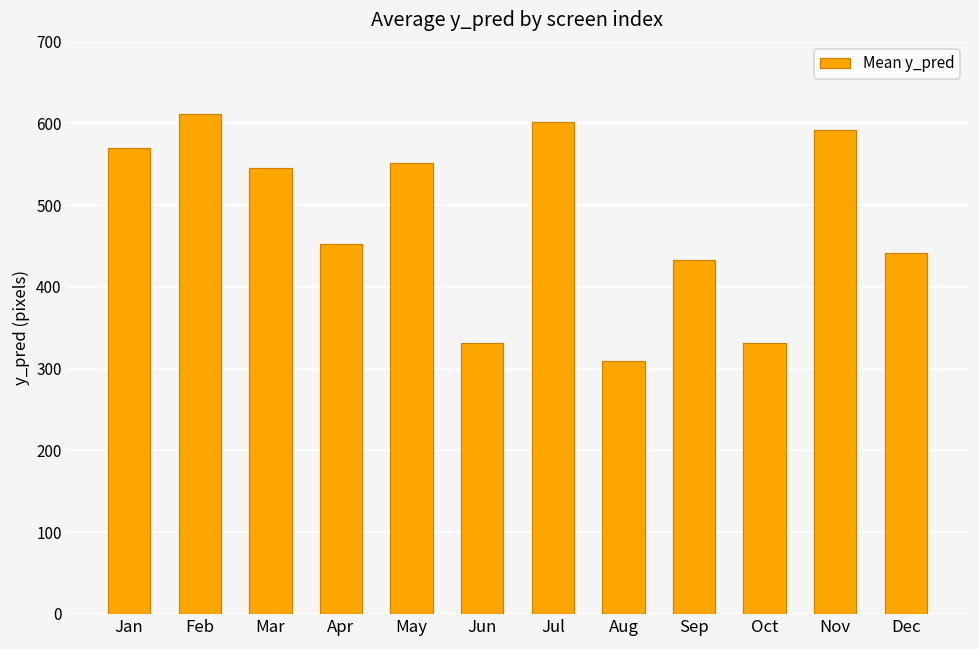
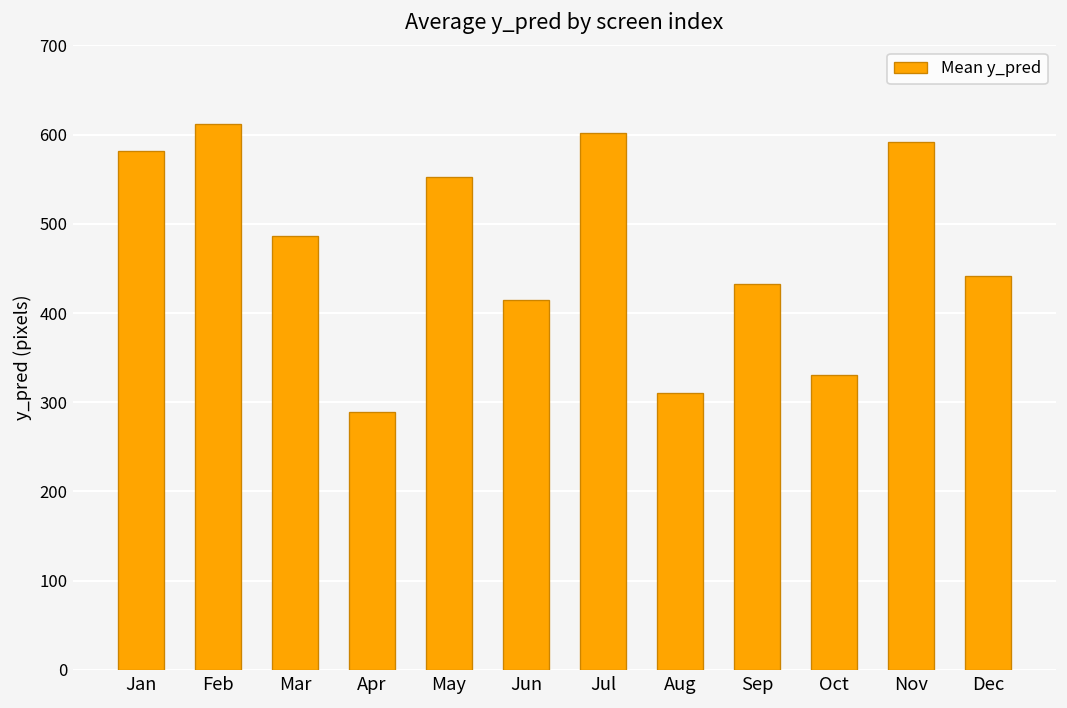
  {
-   "Jan": 570,
+   "Jan": 580,
    "Feb": 610,
-   "Mar": 550,
-   "Apr": 450,
+   "Mar": 490,
+   "Apr": 290,
    "May": 550,
-   "Jun": 330,
+   "Jun": 420,
    "Jul": 600,
    "Aug": 310,
    "Sep": 430,
    "Oct": 330,
    "Nov": 590,
    "Dec": 440
  }
